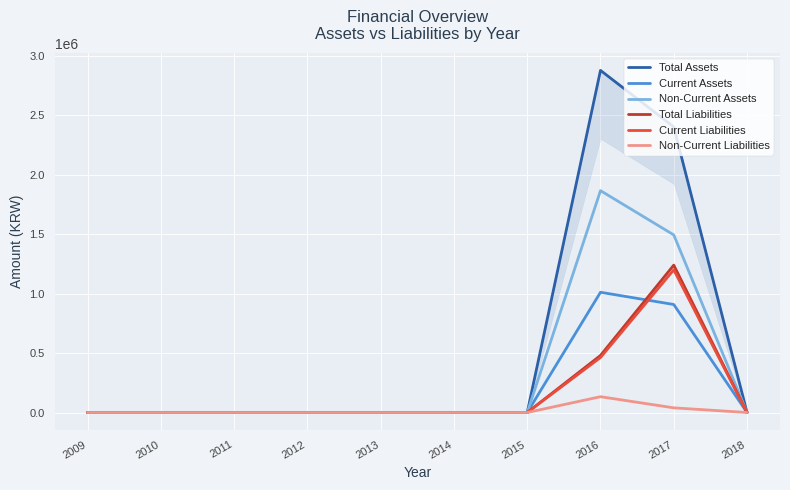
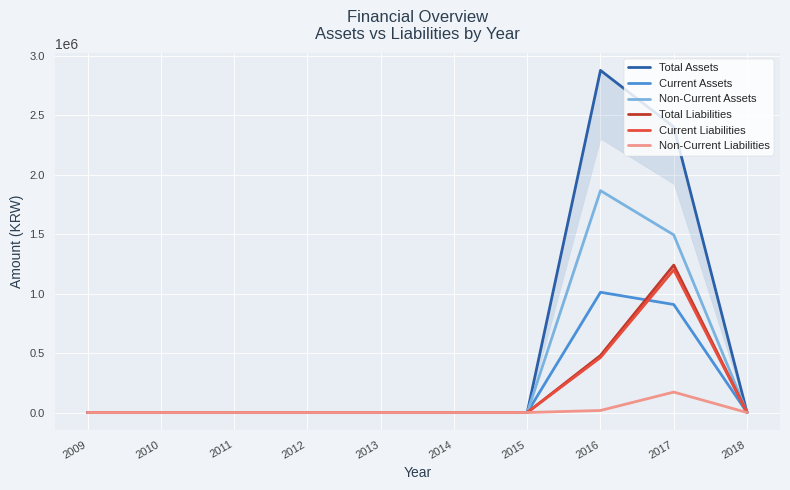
  {
    "Total Assets": {
      "2016": 2880000
    },
    "Non-Current Liabilities": {
-     "2016": 130000,
-     "2017": 40000
+     "2016": 20000,
+     "2017": 170000
    }
  }
